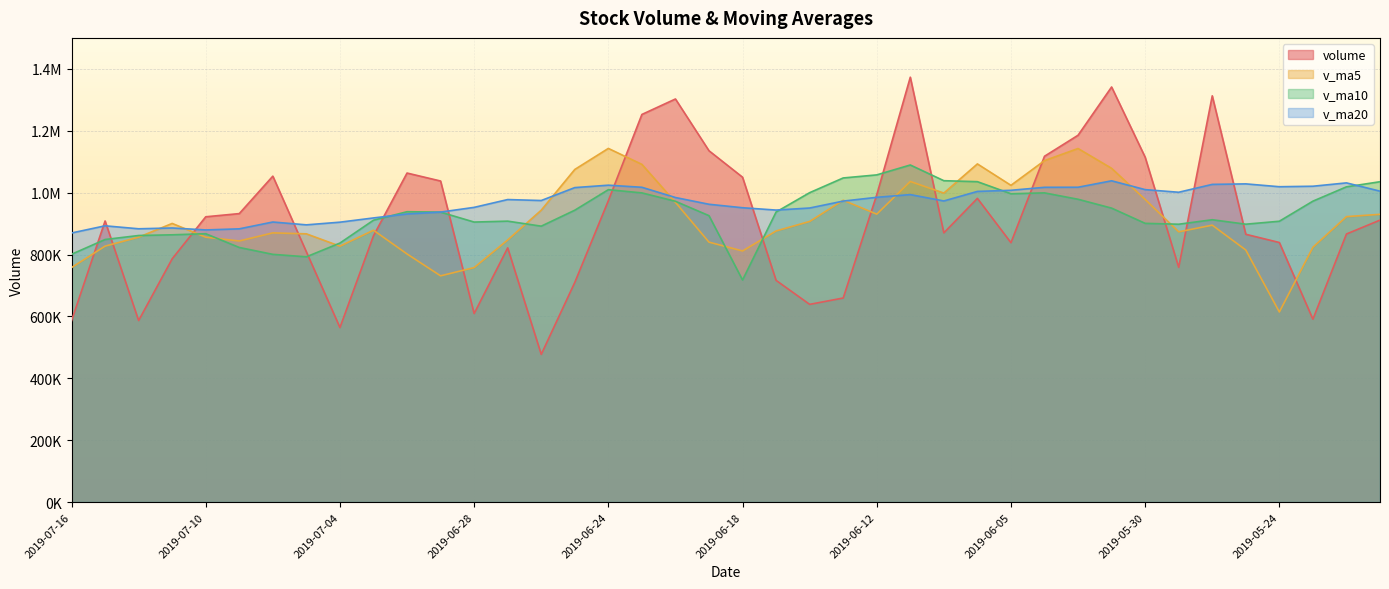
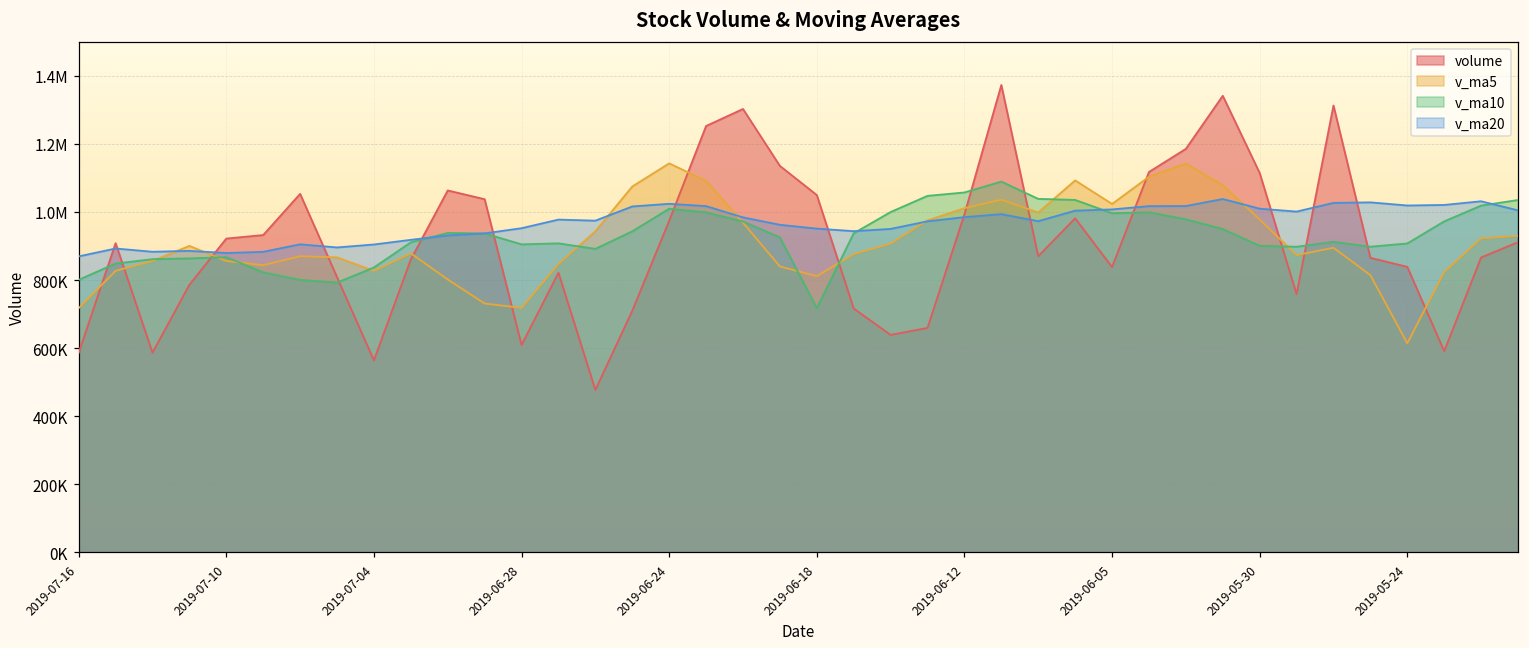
  {
    "volume": {
      "2019-07-16": 590000,
      "2019-07-10": 920000,
      "2019-07-04": 560000,
      "2019-06-28": 610000,
      "2019-06-24": 970000,
      "2019-06-18": 1050000,
      "2019-06-05": 840000,
      "2019-05-30": 1110000,
      "2019-05-24": 840000
    },
    "v_ma5": {
-     "2019-07-16": 760000,
+     "2019-07-16": 720000,
      "2019-07-10": 860000,
      "2019-07-04": 830000,
-     "2019-06-28": 760000,
+     "2019-06-28": 720000,
      "2019-06-24": 1140000,
      "2019-06-18": 810000,
-     "2019-06-12": 930000,
+     "2019-06-12": 1010000,
      "2019-06-05": 1020000,
      "2019-05-30": 980000,
      "2019-05-24": 610000
    },
    "v_ma10": {
      "2019-07-16": 800000,
      "2019-07-10": 870000,
      "2019-07-04": 840000,
      "2019-06-28": 900000,
      "2019-06-24": 1010000,
      "2019-06-18": 720000,
      "2019-06-12": 1060000,
      "2019-06-05": 1000000,
      "2019-05-30": 900000,
      "2019-05-24": 910000
    },
    "v_ma20": {
      "2019-07-16": 870000,
      "2019-07-10": 880000,
      "2019-07-04": 900000,
      "2019-06-28": 950000,
      "2019-06-24": 1020000,
      "2019-06-18": 950000,
      "2019-06-05": 1010000,
      "2019-05-30": 1010000,
      "2019-05-24": 1020000
    }
  }
